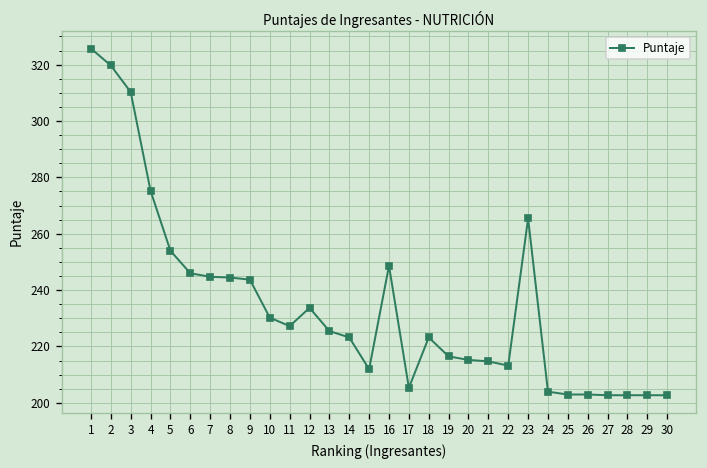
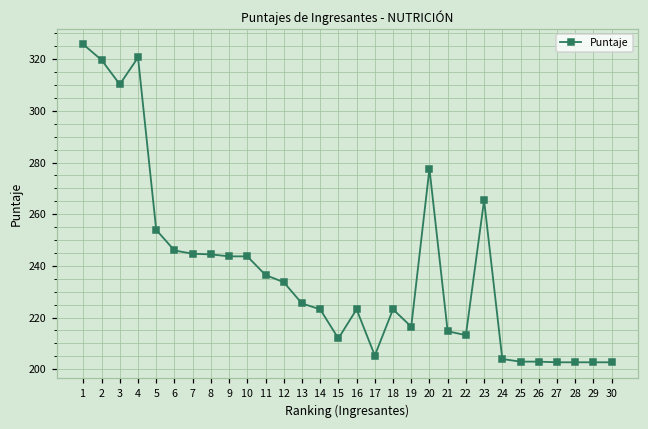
  {
    "1": 326,
    "2": 320,
    "3": 310,
-   "4": 275,
+   "4": 321,
    "5": 254,
    "6": 246,
    "7": 245,
    "8": 244,
    "9": 244,
-   "10": 230,
-   "11": 227,
+   "10": 244,
+   "11": 236,
    "12": 234,
    "13": 225,
    "14": 223,
    "15": 212,
-   "16": 249,
+   "16": 223,
    "17": 205,
    "18": 223,
    "19": 216,
-   "20": 215,
+   "20": 278,
    "21": 215,
    "22": 213,
    "23": 265,
    "24": 204,
    "25": 203,
    "26": 203,
    "27": 203,
    "28": 203,
    "29": 203,
    "30": 203
  }
